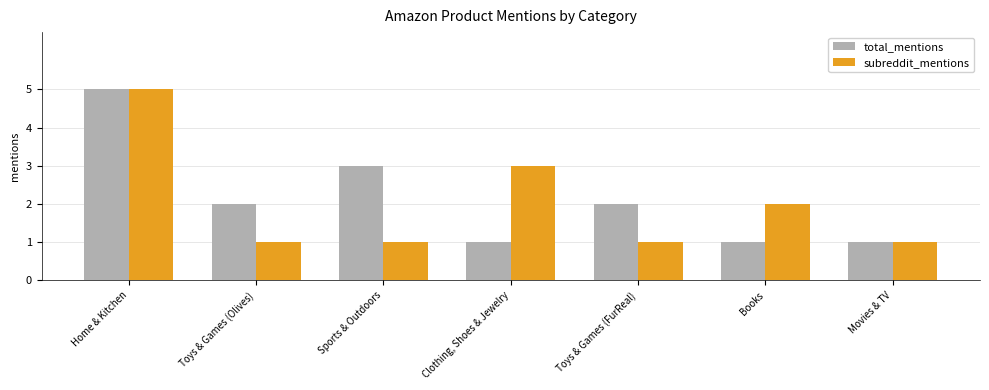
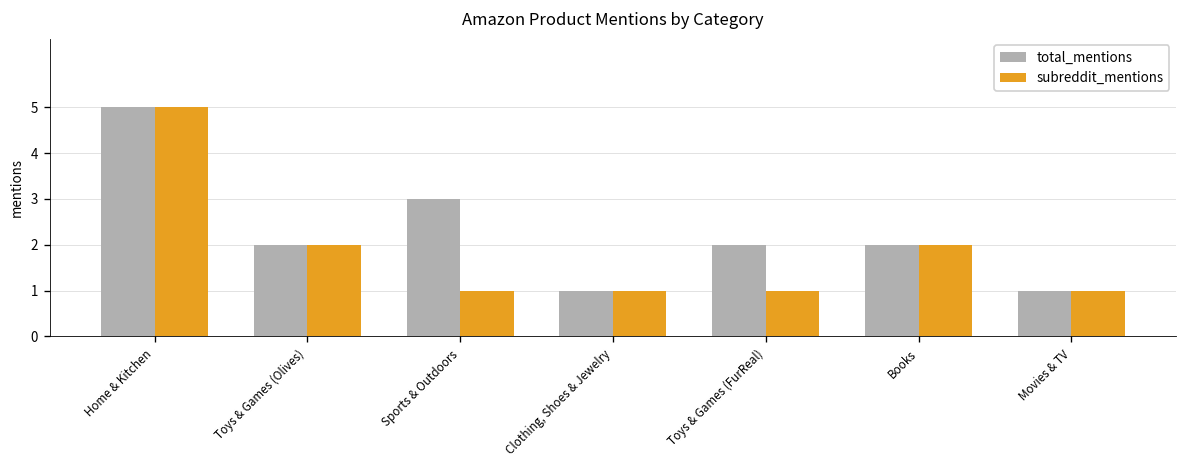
  {
    "total_mentions": {
      "Home & Kitchen": 5,
      "Toys & Games (Olives)": 2,
      "Sports & Outdoors": 3,
      "Clothing, Shoes & Jewelry": 1,
      "Toys & Games (FurReal)": 2,
-     "Books": 1,
+     "Books": 2,
      "Movies & TV": 1
    },
    "subreddit_mentions": {
      "Home & Kitchen": 5,
-     "Toys & Games (Olives)": 1,
+     "Toys & Games (Olives)": 2,
      "Sports & Outdoors": 1,
-     "Clothing, Shoes & Jewelry": 3,
+     "Clothing, Shoes & Jewelry": 1,
      "Toys & Games (FurReal)": 1,
      "Books": 2,
      "Movies & TV": 1
    }
  }
